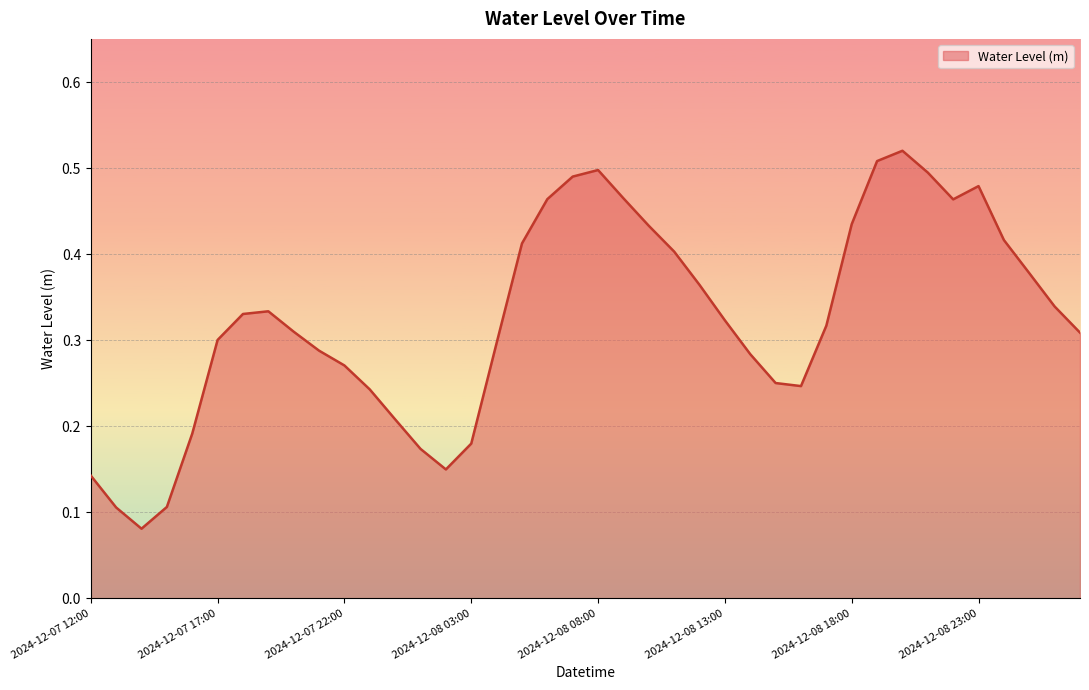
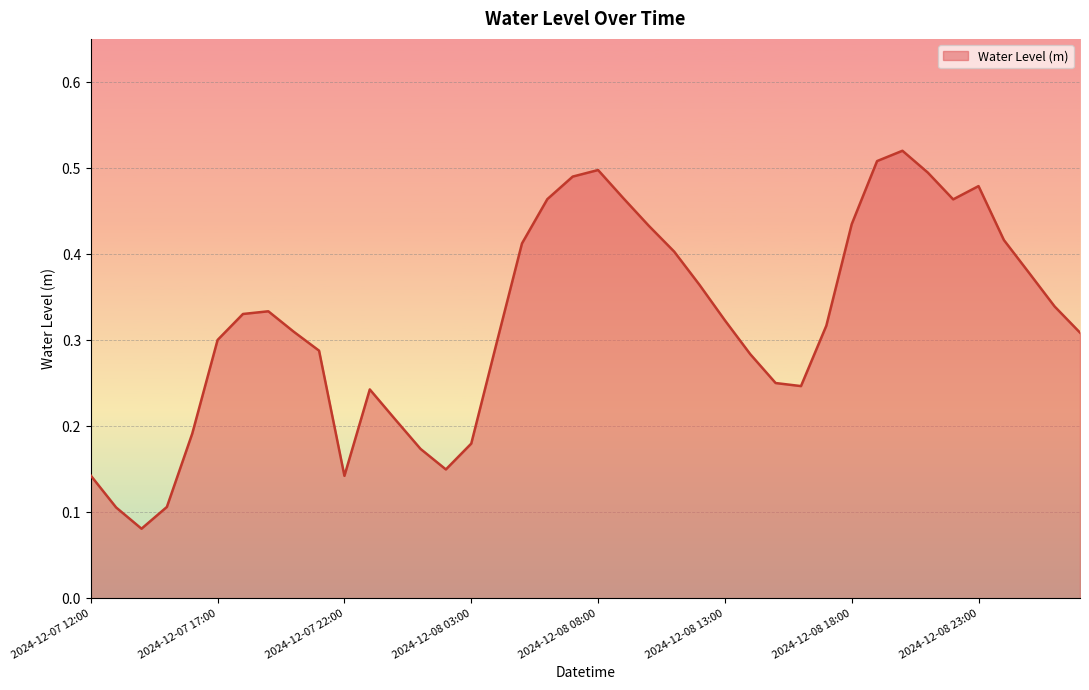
  {
    "2024-12-07 12:00": 0.14,
    "2024-12-07 17:00": 0.30,
-   "2024-12-07 22:00": 0.27,
+   "2024-12-07 22:00": 0.14,
    "2024-12-08 03:00": 0.18,
    "2024-12-08 08:00": 0.50,
    "2024-12-08 13:00": 0.32,
    "2024-12-08 18:00": 0.43,
    "2024-12-08 23:00": 0.48
  }
